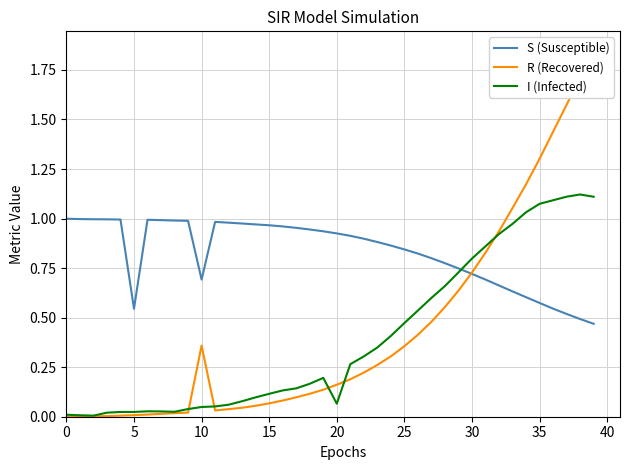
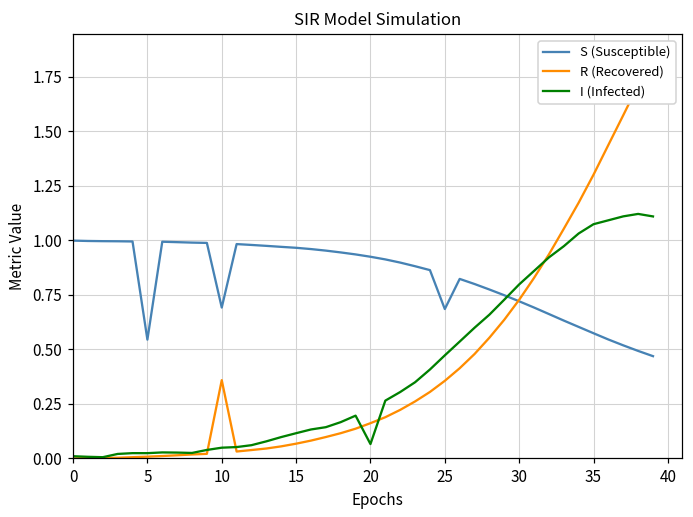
  {
    "S (Susceptible)": {
      "0": 1.00,
      "5": 0.54,
      "10": 0.69,
      "15": 0.97,
      "20": 0.93,
-     "25": 0.84,
+     "25": 0.69,
      "35": 0.57
    },
    "R (Recovered)": {
      "5": 0.01,
      "10": 0.36,
      "15": 0.07,
      "20": 0.16,
      "25": 0.36,
      "35": 1.30
    },
    "I (Infected)": {
      "5": 0.02,
      "10": 0.05,
      "15": 0.12,
      "20": 0.07,
      "25": 0.47,
      "30": 0.80,
      "35": 1.07
    }
  }
